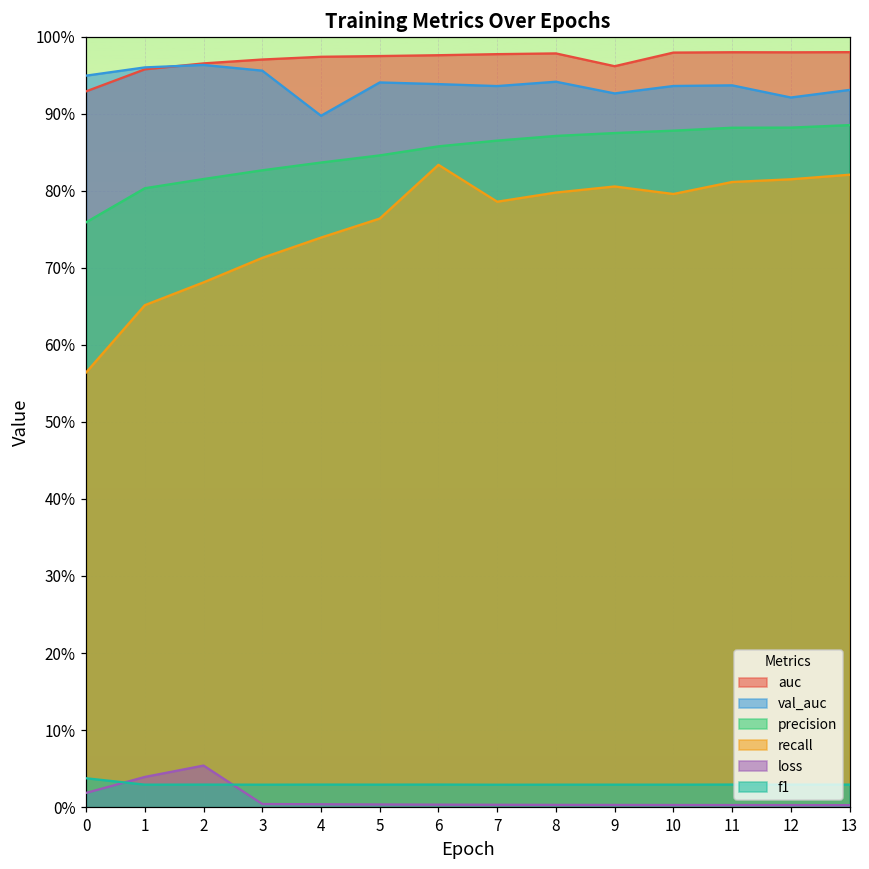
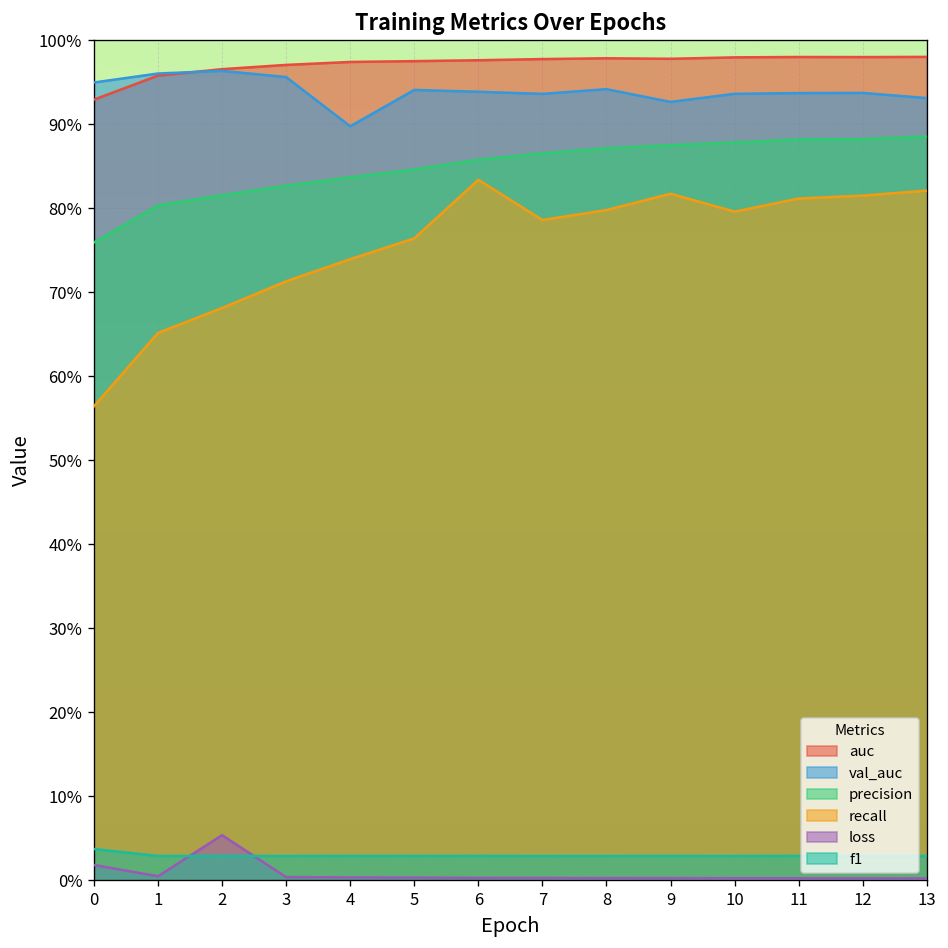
  {
    "auc": {
      "0": "93%",
      "3": "97%",
      "4": "97%",
      "5": "97%",
      "6": "98%",
      "7": "98%",
      "8": "98%",
-     "9": "96%",
+     "9": "98%",
      "10": "98%",
      "11": "98%",
      "12": "98%",
      "13": "98%"
    },
    "val_auc": {
      "0": "95%",
      "3": "96%",
      "4": "90%",
      "5": "94%",
      "6": "94%",
      "7": "94%",
      "8": "94%",
      "9": "93%",
      "10": "94%",
      "11": "94%",
-     "12": "92%",
+     "12": "94%",
      "13": "93%"
    },
    "recall": {
      "0": "56%",
      "1": "65%",
      "2": "68%",
      "3": "71%",
      "4": "74%",
      "5": "76%",
      "6": "83%",
      "7": "79%",
      "8": "80%",
-     "9": "81%",
+     "9": "82%",
      "10": "80%",
      "11": "81%",
      "12": "81%",
      "13": "82%"
    },
    "loss": {
      "0": "2%",
-     "1": "4%",
+     "1": "0%",
      "2": "5%",
      "3": "0%",
      "4": "0%",
      "5": "0%",
      "6": "0%",
      "7": "0%",
      "8": "0%",
      "9": "0%",
      "10": "0%",
      "11": "0%",
      "12": "0%",
      "13": "0%"
    }
  }
